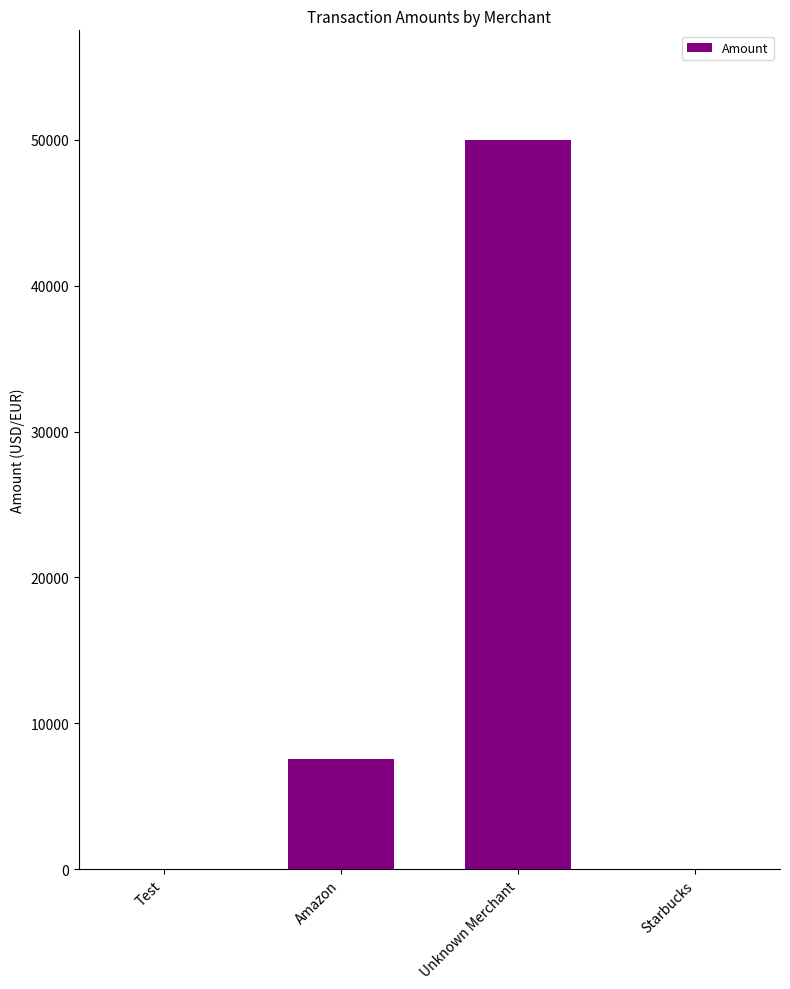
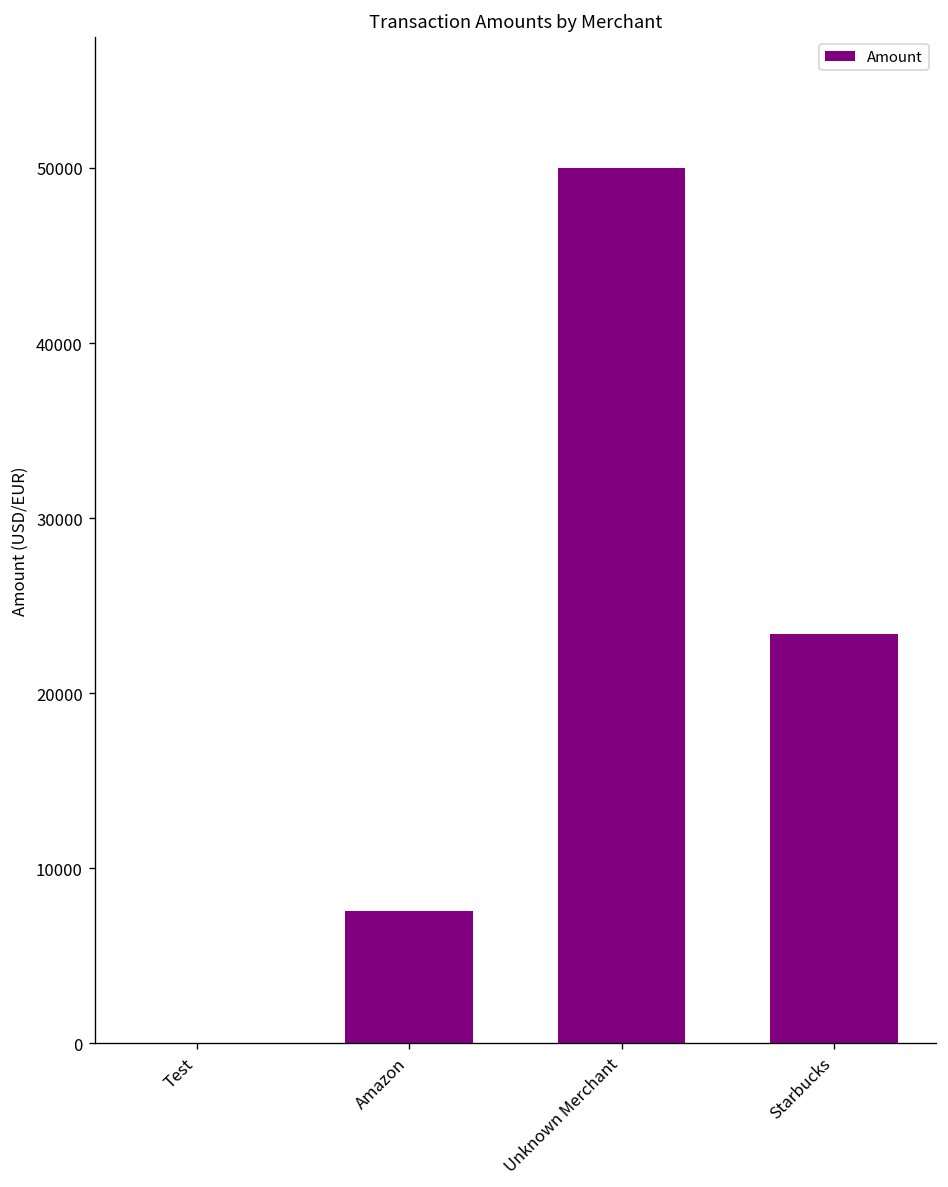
  {
    "Amazon": 7600,
    "Unknown Merchant": 50000,
-   "Starbucks": 0
+   "Starbucks": 23400
  }
